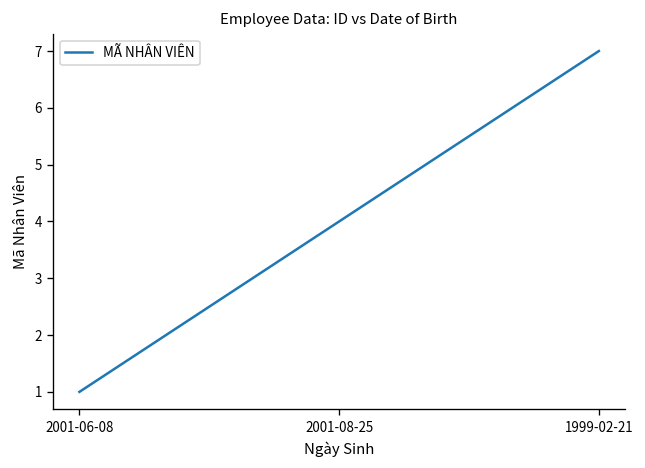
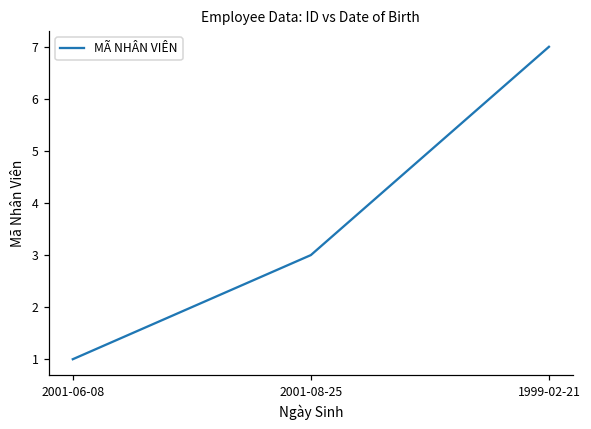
  {
    "2001-06-08": 1,
-   "2001-08-25": 4,
+   "2001-08-25": 3,
    "1999-02-21": 7
  }
